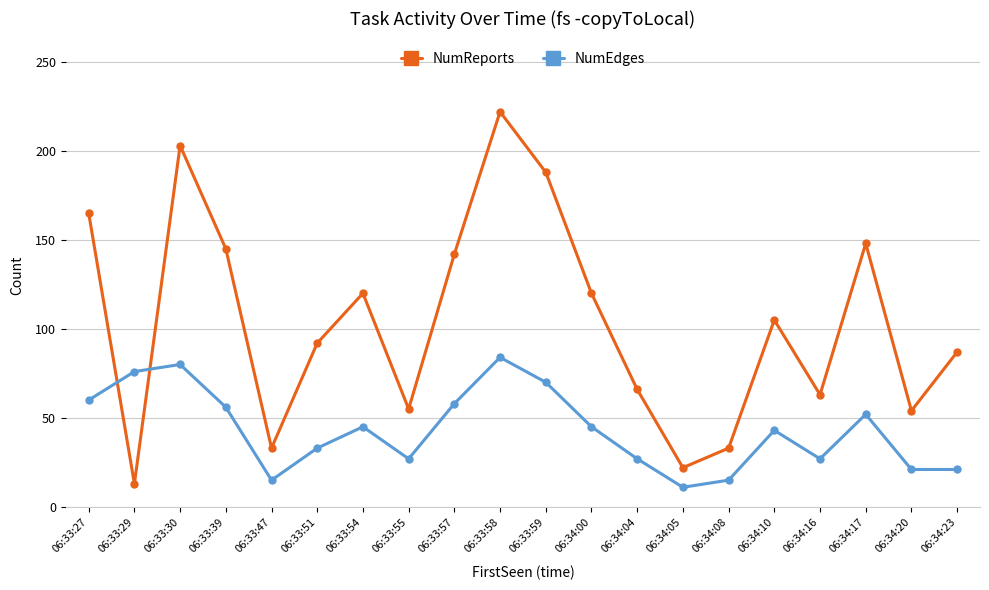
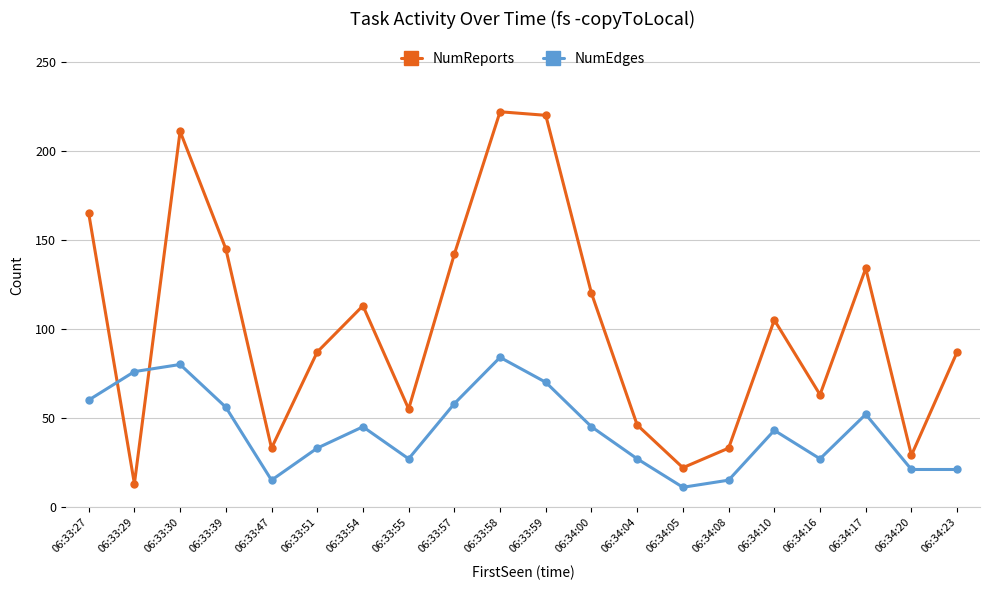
  {
    "NumReports": {
      "06:33:27": 165,
      "06:33:29": 13,
-     "06:33:30": 203,
+     "06:33:30": 211,
      "06:33:39": 145,
      "06:33:47": 33,
-     "06:33:51": 92,
-     "06:33:54": 120,
+     "06:33:51": 87,
+     "06:33:54": 113,
      "06:33:55": 55,
      "06:33:57": 142,
      "06:33:58": 222,
-     "06:33:59": 188,
+     "06:33:59": 220,
      "06:34:00": 120,
-     "06:34:04": 66,
+     "06:34:04": 46,
      "06:34:05": 22,
      "06:34:08": 33,
      "06:34:10": 105,
      "06:34:16": 63,
-     "06:34:17": 148,
-     "06:34:20": 54,
+     "06:34:17": 134,
+     "06:34:20": 29,
      "06:34:23": 87
    },
    "NumEdges": {
      "06:33:27": 60,
      "06:33:29": 76,
      "06:33:30": 80,
      "06:33:39": 56,
      "06:33:47": 15,
      "06:33:51": 33,
      "06:33:54": 45,
      "06:33:55": 27,
      "06:33:57": 58,
      "06:33:58": 84,
      "06:33:59": 70,
      "06:34:00": 45,
      "06:34:04": 27,
      "06:34:05": 11,
      "06:34:08": 15,
      "06:34:10": 43,
      "06:34:16": 27,
      "06:34:17": 52,
      "06:34:20": 21,
      "06:34:23": 21
    }
  }
